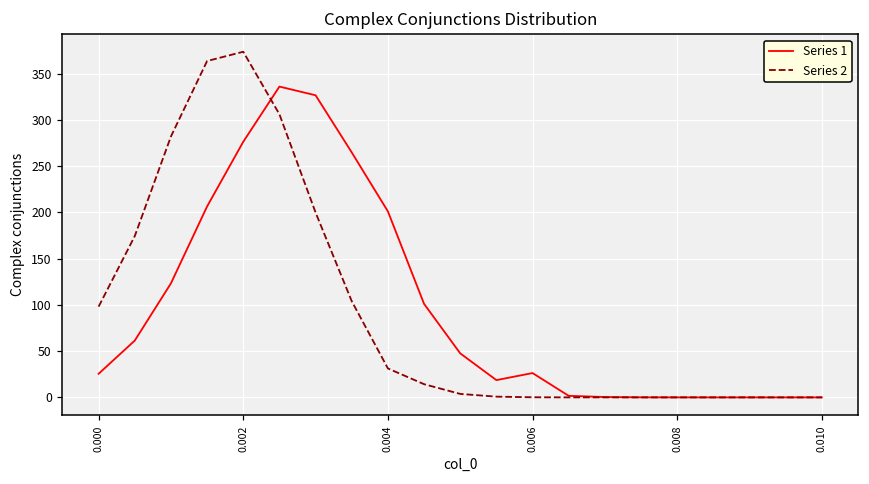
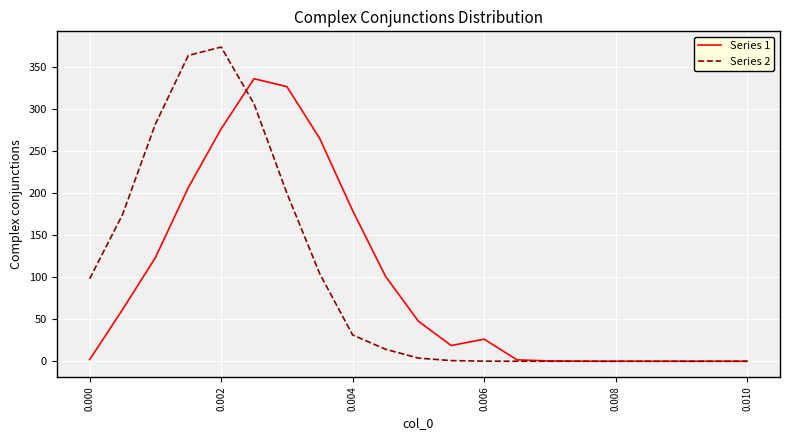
  {
    "Series 1": {
-     "0.000": 30,
+     "0.000": 0,
      "0.002": 280,
-     "0.004": 200,
+     "0.004": 180,
      "0.006": 30
    },
    "Series 2": {
      "0.000": 100,
      "0.002": 370,
      "0.004": 30,
      "0.006": 0
    }
  }
